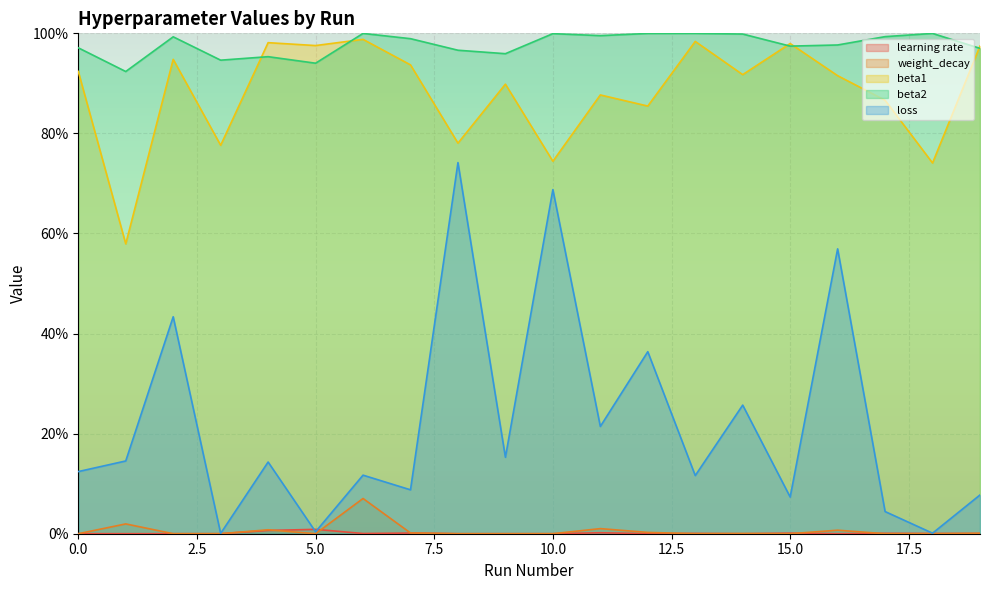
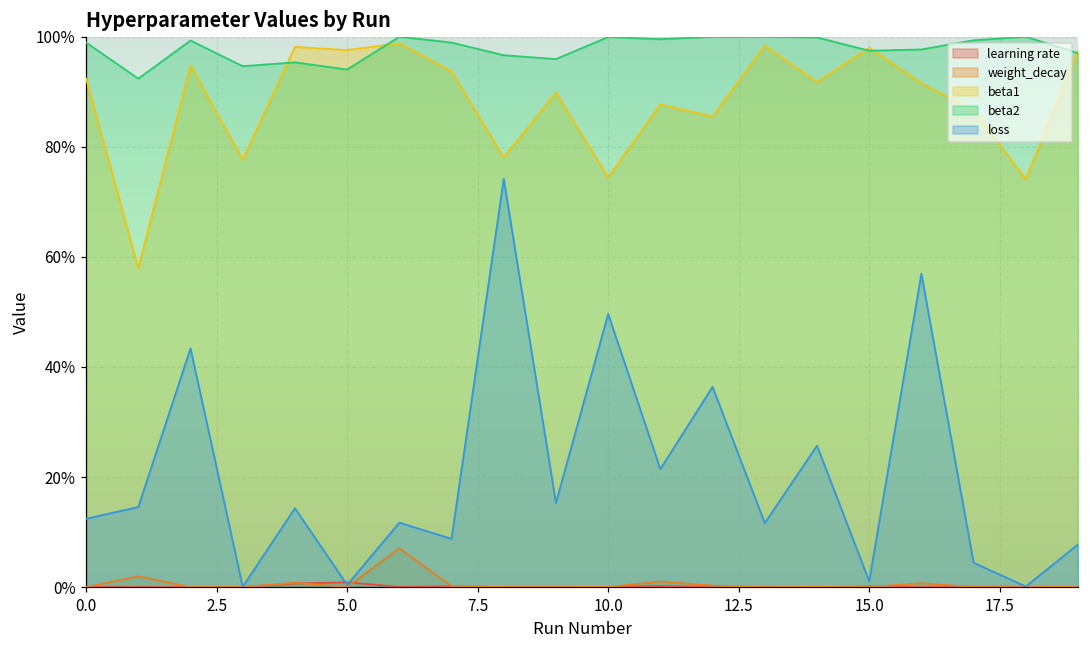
  {
    "beta2": {
-     "0.0": "97%",
+     "0.0": "99%",
      "5.0": "94%",
      "10.0": "100%",
      "15.0": "97%"
    },
    "loss": {
      "0.0": "12%",
-     "10.0": "69%",
-     "15.0": "7%"
+     "10.0": "50%",
+     "15.0": "1%"
    }
  }
